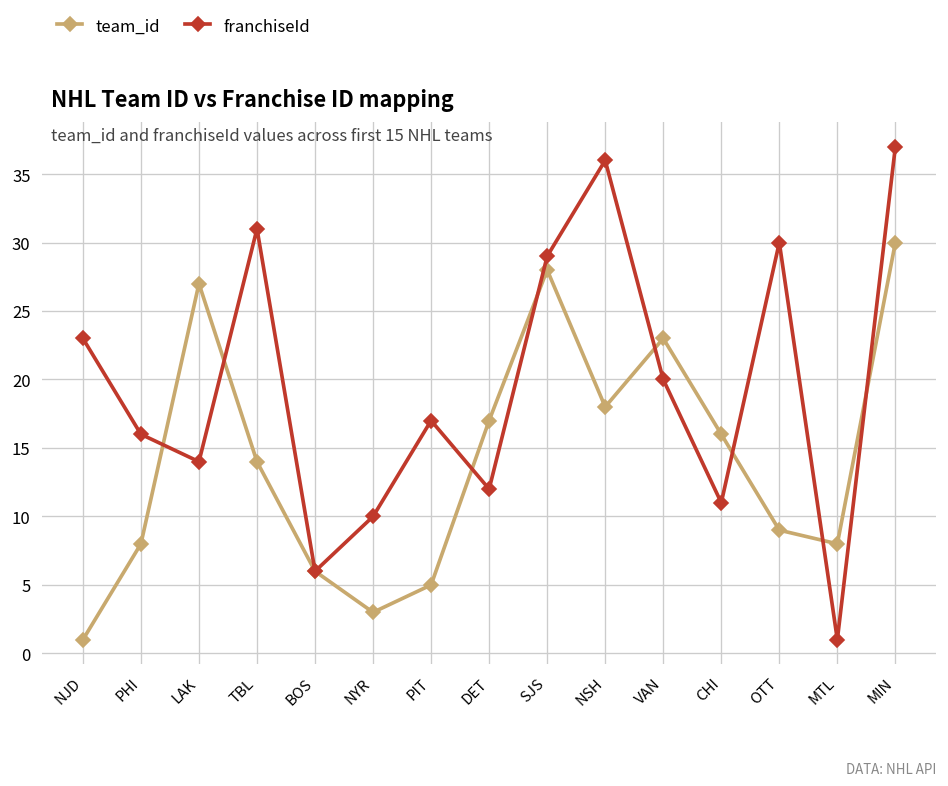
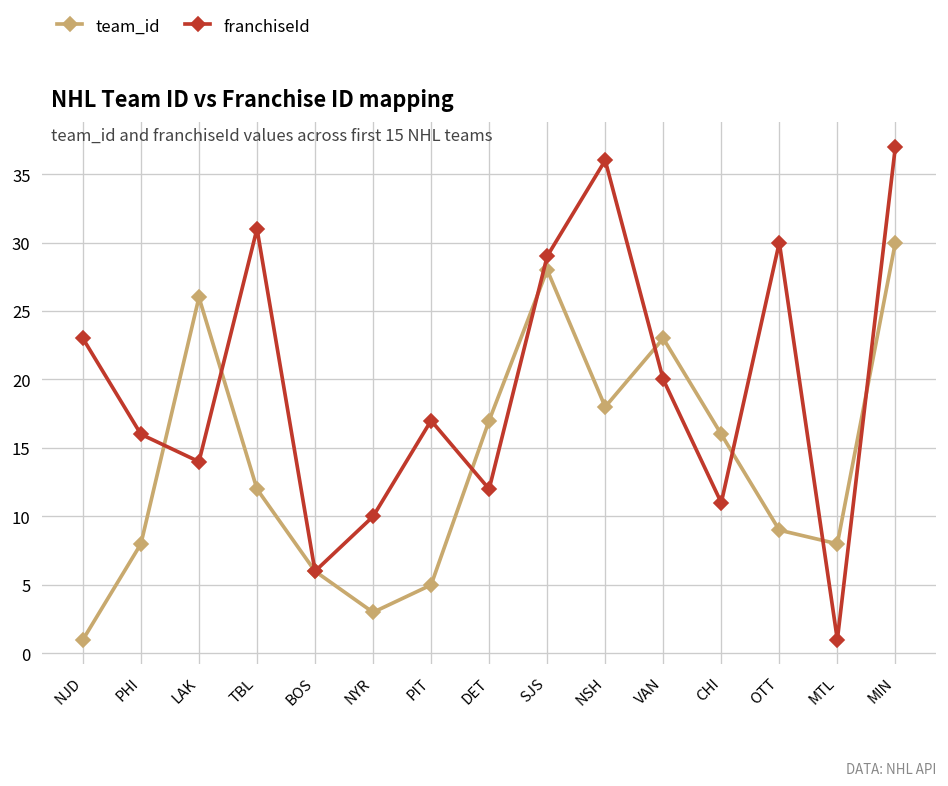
  {
    "team_id": {
      "NJD": 1,
      "PHI": 8,
-     "LAK": 27,
-     "TBL": 14,
+     "LAK": 26,
+     "TBL": 12,
      "NYR": 3,
      "PIT": 5,
      "DET": 17,
      "SJS": 28,
      "NSH": 18,
      "VAN": 23,
      "CHI": 16,
      "OTT": 9,
      "MTL": 8,
      "MIN": 30
    },
    "franchiseId": {
      "NJD": 23,
      "PHI": 16,
      "LAK": 14,
      "TBL": 31,
      "NYR": 10,
      "PIT": 17,
      "DET": 12,
      "SJS": 29,
      "NSH": 36,
      "VAN": 20,
      "CHI": 11,
      "OTT": 30,
      "MTL": 1,
      "MIN": 37
    }
  }
